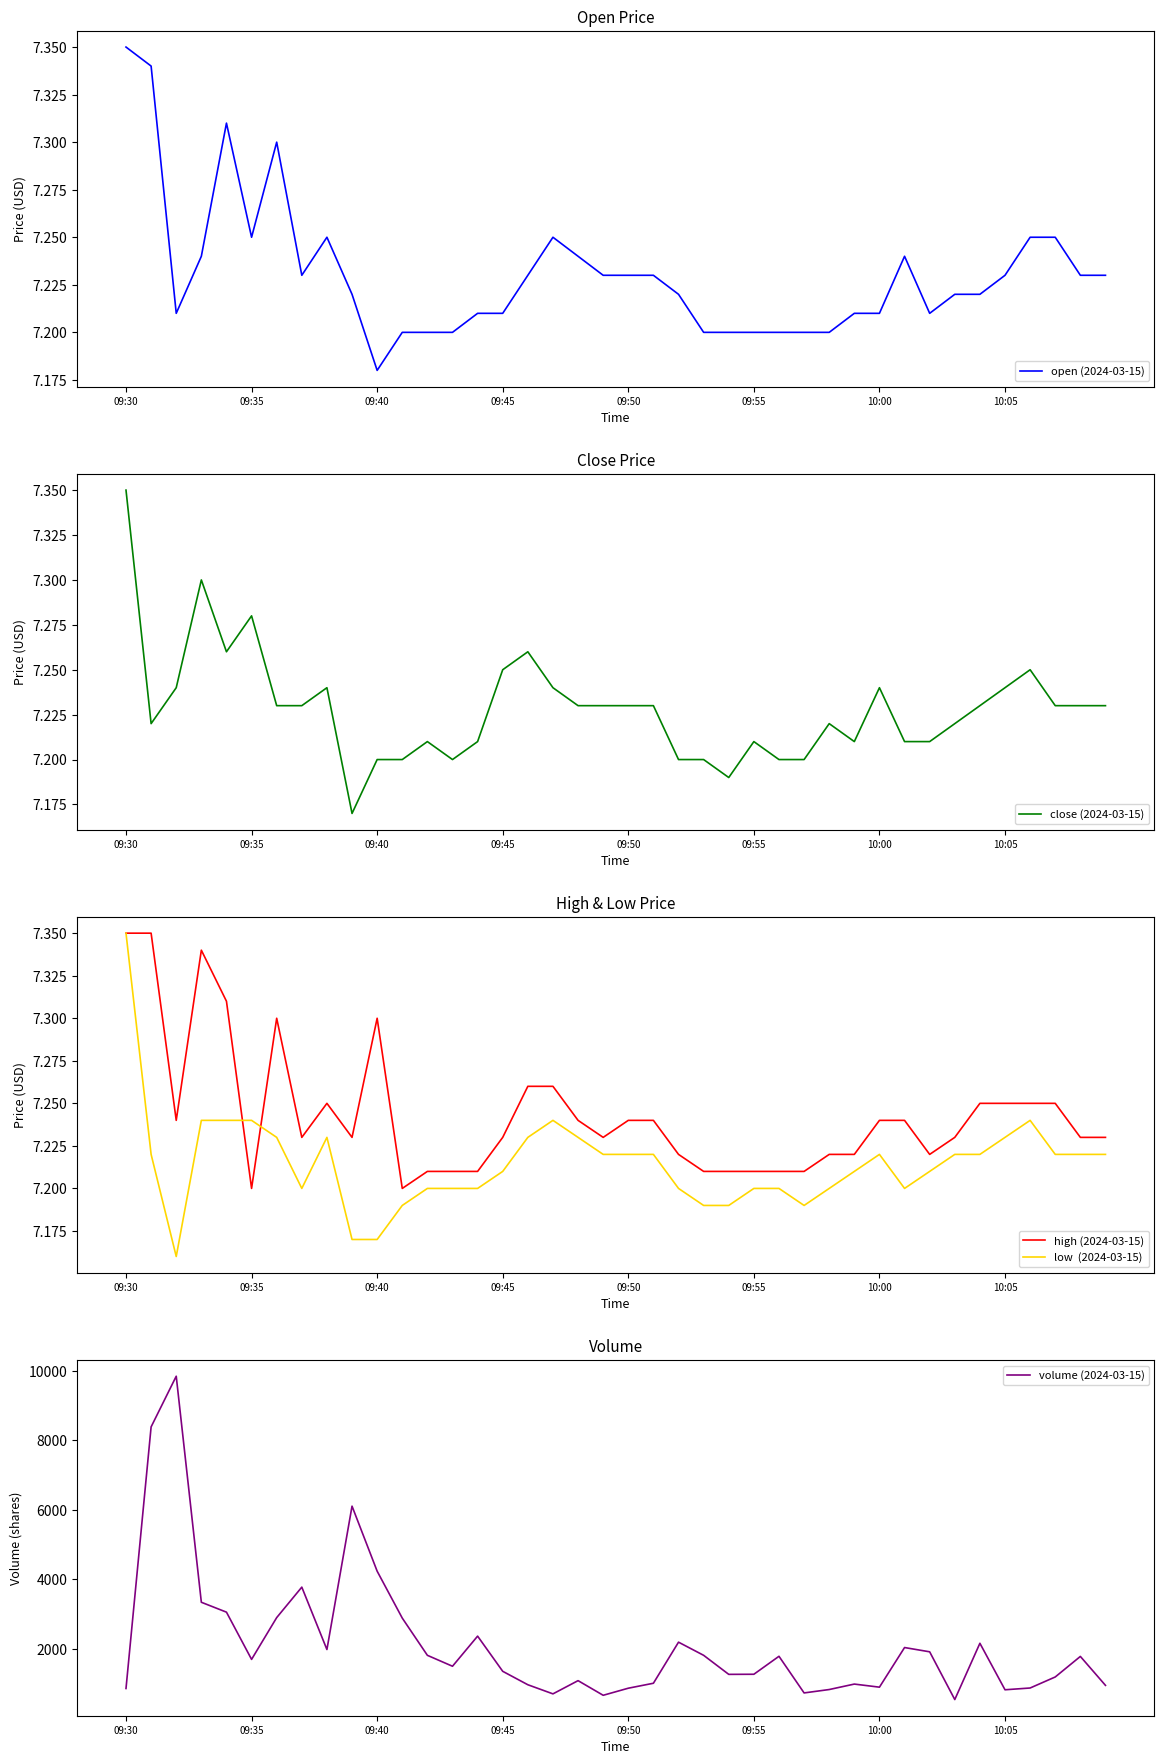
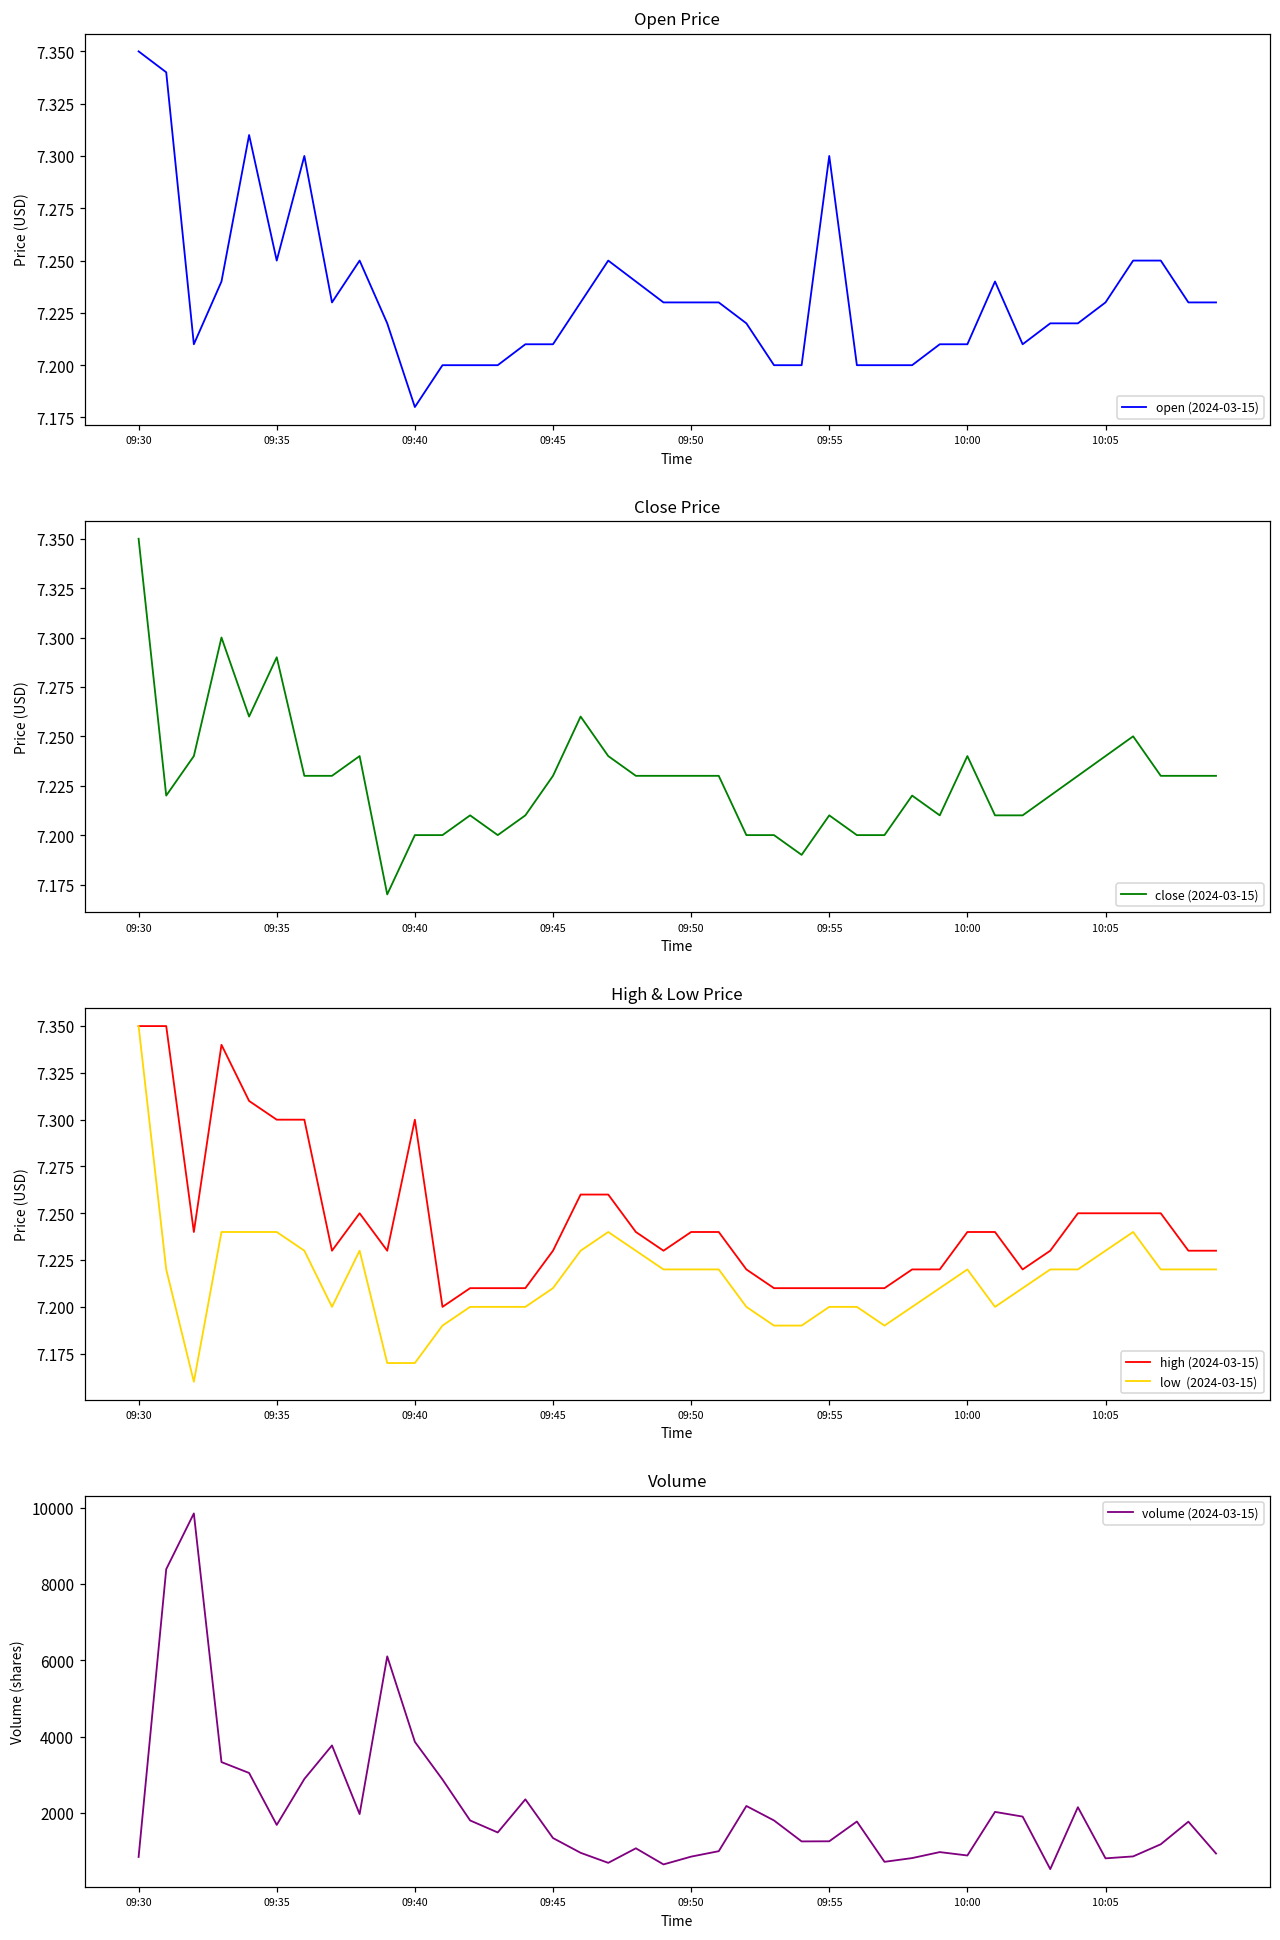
  {
    "Open Price": {
      "09:30": 7.350,
      "09:35": 7.250,
      "09:40": 7.180,
      "09:45": 7.210,
      "09:50": 7.230,
-     "09:55": 7.2,
+     "09:55": 7.3,
      "10:00": 7.210,
      "10:05": 7.230
    },
    "Close Price": {
      "09:30": 7.35,
-     "09:35": 7.28,
+     "09:35": 7.29,
      "09:40": 7.20,
-     "09:45": 7.25,
+     "09:45": 7.23,
      "09:50": 7.23,
      "09:55": 7.21,
      "10:00": 7.24,
      "10:05": 7.24
    },
    "High & Low Price": {
      "high (2024-03-15)": {
-       "09:35": 7.2,
+       "09:35": 7.3,
        "09:40": 7.3,
        "09:45": 7.230,
        "09:50": 7.240,
        "09:55": 7.210,
        "10:00": 7.240,
        "10:05": 7.250
      },
      "low (2024-03-15)": {
        "09:35": 7.240,
        "09:40": 7.170,
        "09:45": 7.210,
        "09:50": 7.220,
        "09:55": 7.2,
        "10:00": 7.220,
        "10:05": 7.230
      }
    },
    "Volume": {
      "09:30": 900,
      "09:35": 1700,
-     "09:40": 4200,
+     "09:40": 3900,
      "09:45": 1300,
      "09:50": 900,
      "09:55": 1300,
      "10:00": 900,
      "10:05": 800
    }
  }
